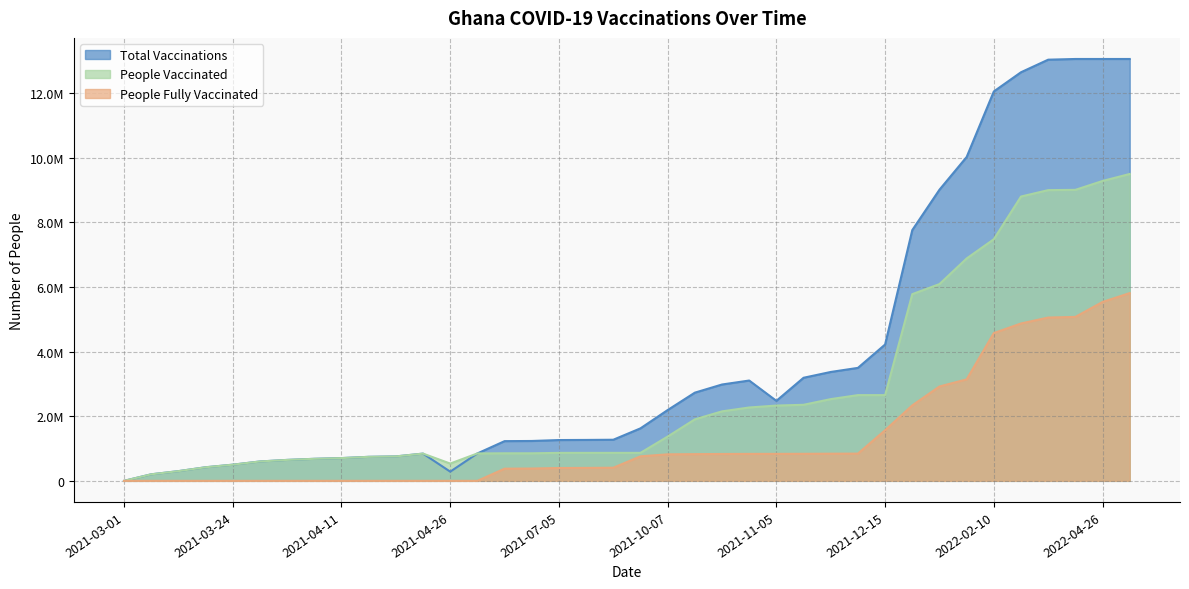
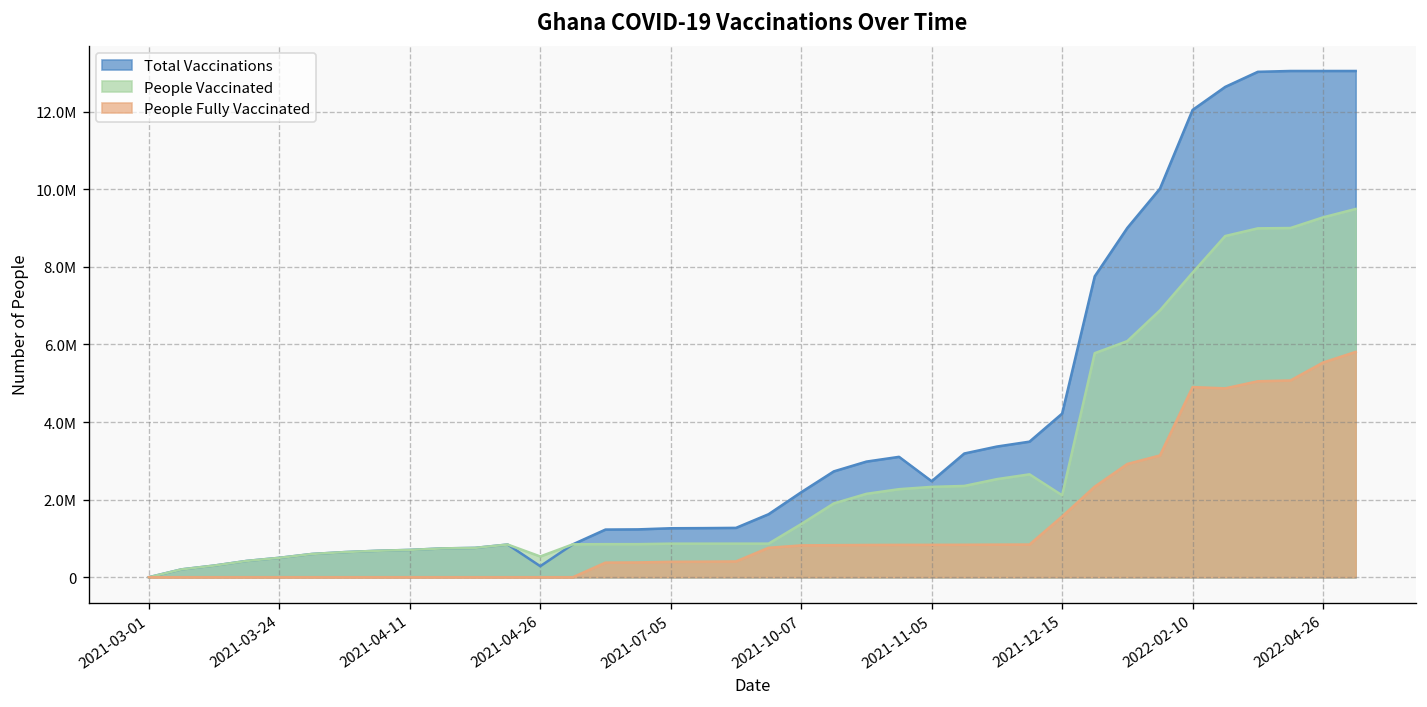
  {
    "Total Vaccinations": {
      "2021-04-26": 300000,
      "2021-07-05": 1300000,
      "2021-10-07": 2200000,
      "2021-11-05": 2500000,
      "2021-12-15": 4200000,
      "2022-02-10": 12000000,
      "2022-04-26": 13000000
    },
    "People Vaccinated": {
      "2021-04-26": 500000,
      "2021-07-05": 900000,
      "2021-10-07": 1400000,
      "2021-11-05": 2300000,
-     "2021-12-15": 2700000,
-     "2022-02-10": 7500000,
+     "2021-12-15": 2100000,
+     "2022-02-10": 7800000,
      "2022-04-26": 9300000
    },
    "People Fully Vaccinated": {
      "2021-03-24": 0,
      "2021-04-11": 0,
      "2021-04-26": 0,
      "2021-07-05": 400000,
      "2021-10-07": 800000,
      "2021-11-05": 800000,
      "2021-12-15": 1600000,
-     "2022-02-10": 4600000,
+     "2022-02-10": 4900000,
      "2022-04-26": 5500000
    }
  }
